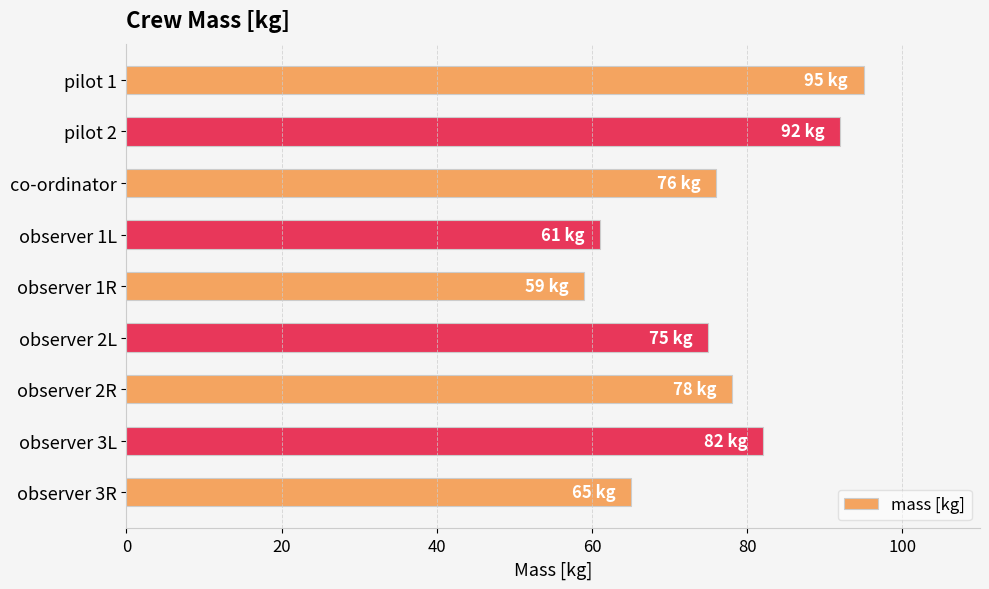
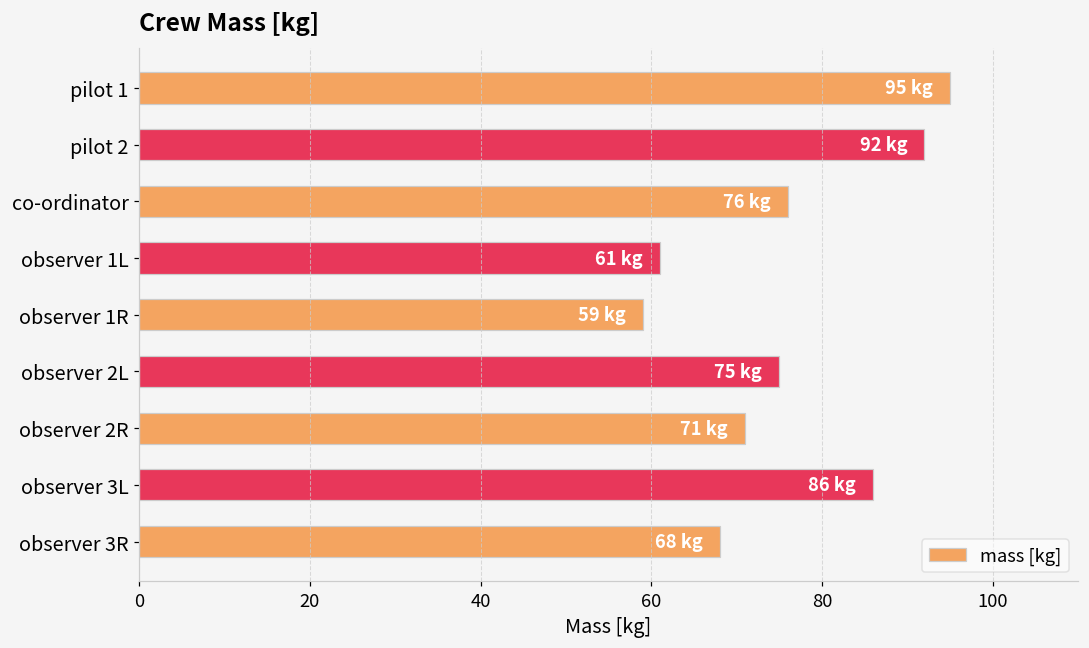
  {
    "pilot 1": 95,
    "pilot 2": 92,
    "co-ordinator": 76,
    "observer 1L": 61,
    "observer 1R": 59,
    "observer 2L": 75,
-   "observer 2R": 78,
-   "observer 3L": 82,
-   "observer 3R": 65
+   "observer 2R": 71,
+   "observer 3L": 86,
+   "observer 3R": 68
  }
